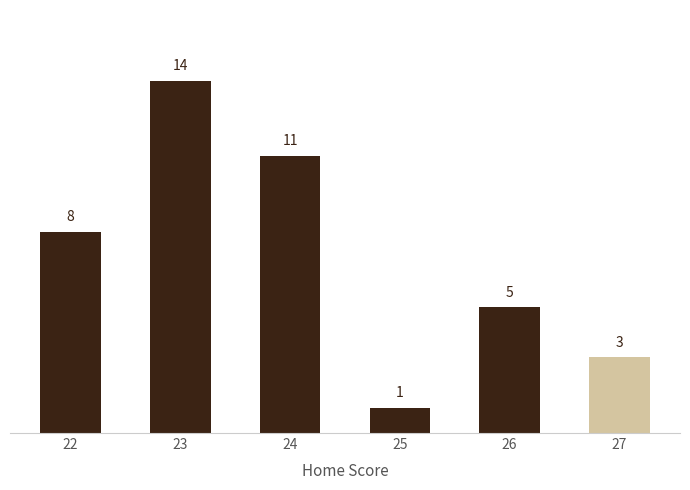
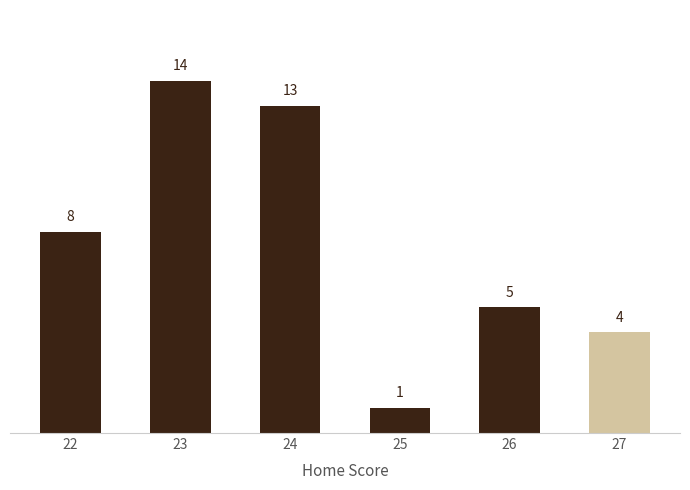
  {
    "22": 8,
    "23": 14,
-   "24": 11,
+   "24": 13,
    "25": 1,
    "26": 5,
-   "27": 3
+   "27": 4
  }
